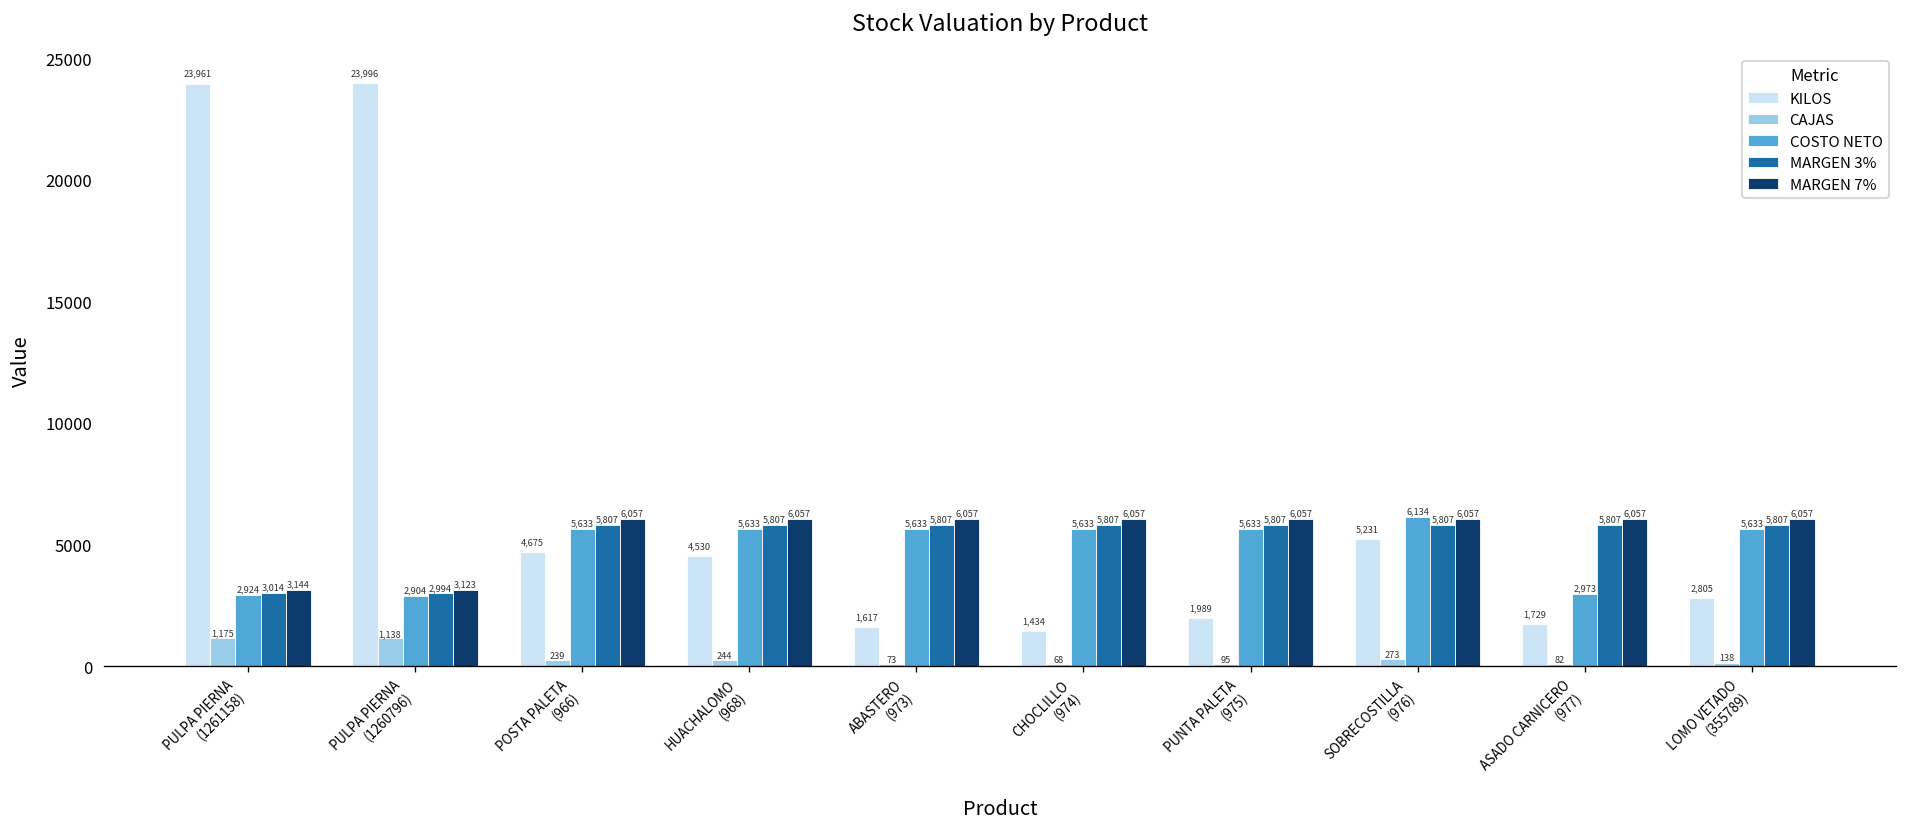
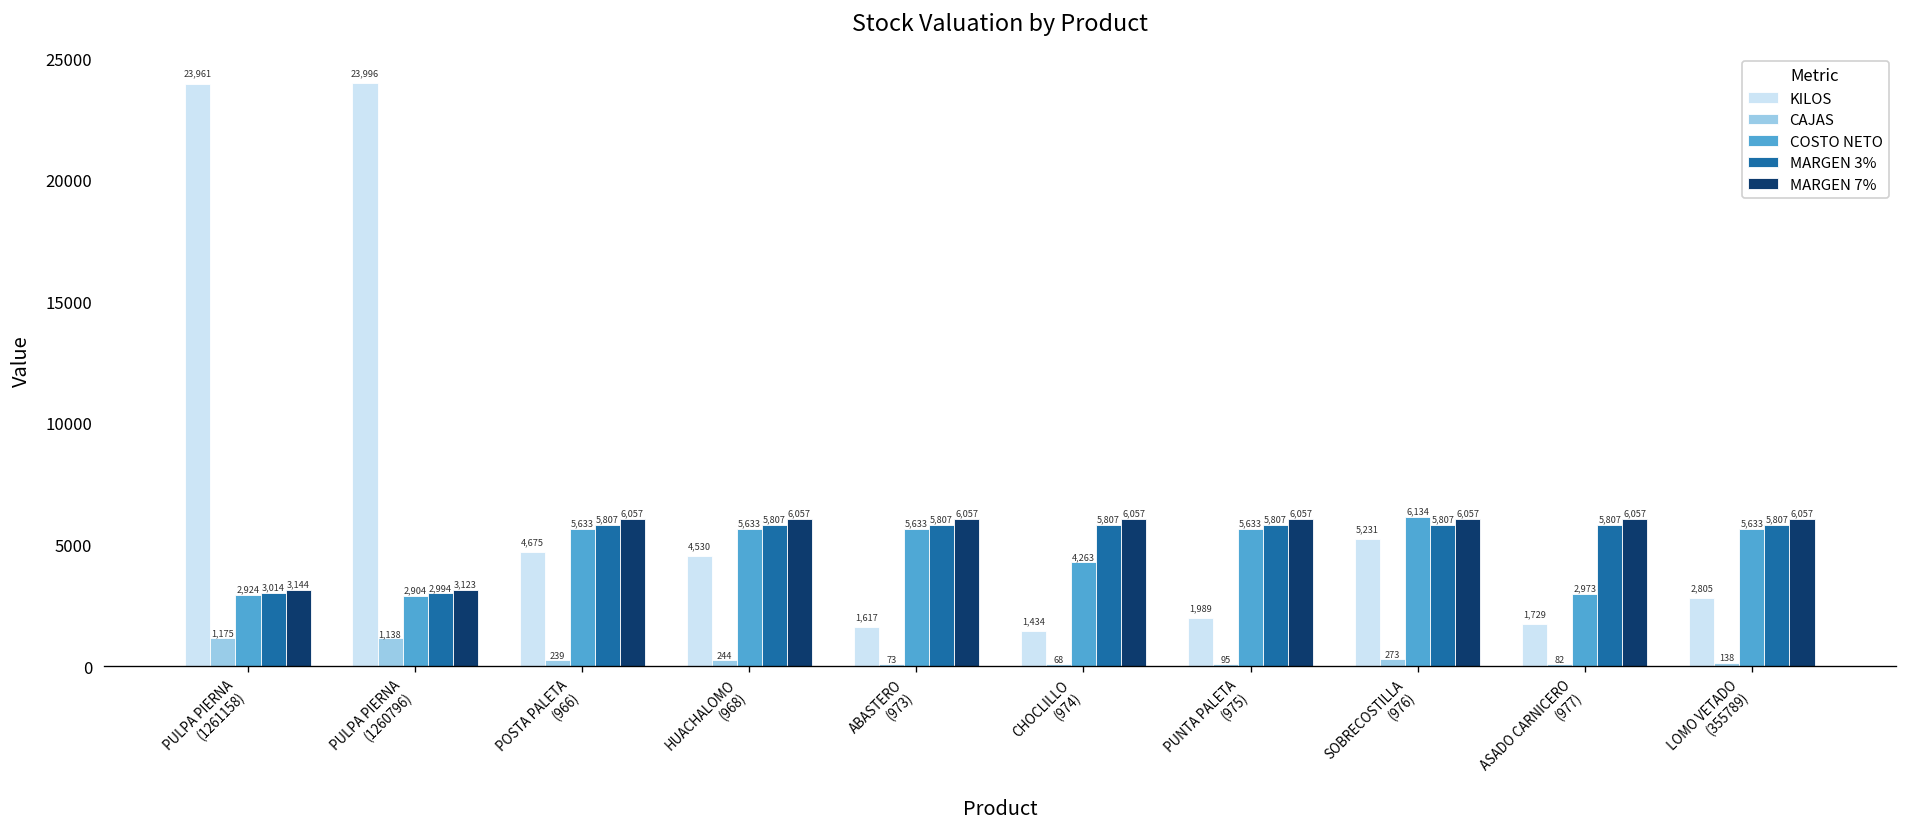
  {
    "COSTO NETO": {
      "PULPA PIERNA (1261158)": "2,924",
      "PULPA PIERNA (1260796)": "2,904",
      "POSTA PALETA (966)": "5,633",
      "HUACHALOMO (968)": "5,633",
      "ABASTERO (973)": "5,633",
-     "CHOCLILLO (974)": "5,633",
+     "CHOCLILLO (974)": "4,263",
      "PUNTA PALETA (975)": "5,633",
      "SOBRECOSTILLA (976)": "6,134",
      "ASADO CARNICERO (977)": "2,973",
      "LOMO VETADO (355789)": "5,633"
    },
    "MARGEN 3%": {
      "PULPA PIERNA (1261158)": "3,014",
      "PULPA PIERNA (1260796)": "2,994",
      "POSTA PALETA (966)": "5,807",
      "HUACHALOMO (968)": "5,807",
      "ABASTERO (973)": "5,807",
      "CHOCLILLO (974)": "5,807",
      "PUNTA PALETA (975)": "5,807",
      "SOBRECOSTILLA (976)": "5,807",
      "ASADO CARNICERO (977)": "5,807",
      "LOMO VETADO (355789)": "5,807"
    },
    "MARGEN 7%": {
      "PULPA PIERNA (1261158)": "3,144",
      "PULPA PIERNA (1260796)": "3,123",
      "POSTA PALETA (966)": "6,057",
      "HUACHALOMO (968)": "6,057",
      "ABASTERO (973)": "6,057",
      "CHOCLILLO (974)": "6,057",
      "PUNTA PALETA (975)": "6,057",
      "SOBRECOSTILLA (976)": "6,057",
      "ASADO CARNICERO (977)": "6,057",
      "LOMO VETADO (355789)": "6,057"
    }
  }
